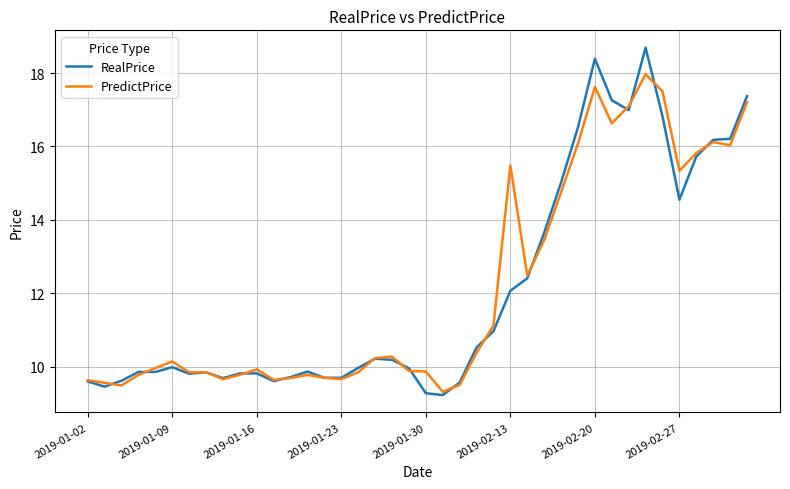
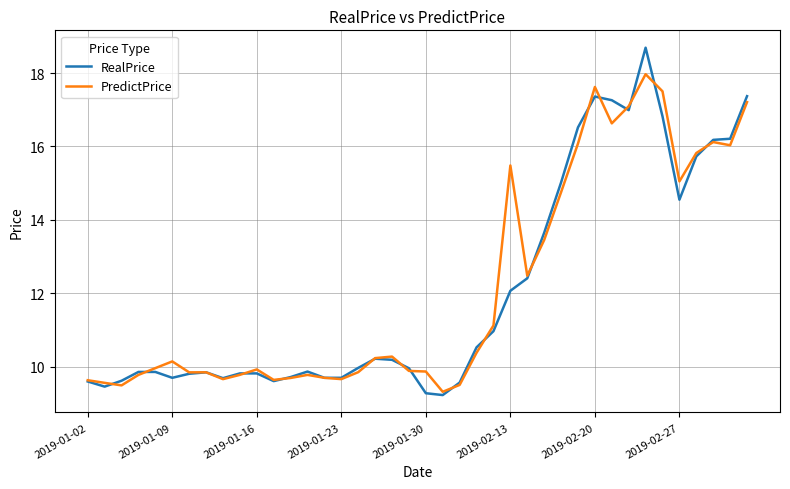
  {
    "RealPrice": {
-     "2019-01-09": 10.0,
+     "2019-01-09": 9.7,
      "2019-01-16": 9.8,
      "2019-01-30": 9.3,
      "2019-02-13": 12.1,
-     "2019-02-20": 18.4,
+     "2019-02-20": 17.4,
      "2019-02-27": 14.6
    },
    "PredictPrice": {
      "2019-01-09": 10.1,
      "2019-01-16": 9.9,
      "2019-01-30": 9.9,
      "2019-02-13": 15.5,
      "2019-02-20": 17.6,
-     "2019-02-27": 15.3
+     "2019-02-27": 15.0
    }
  }
